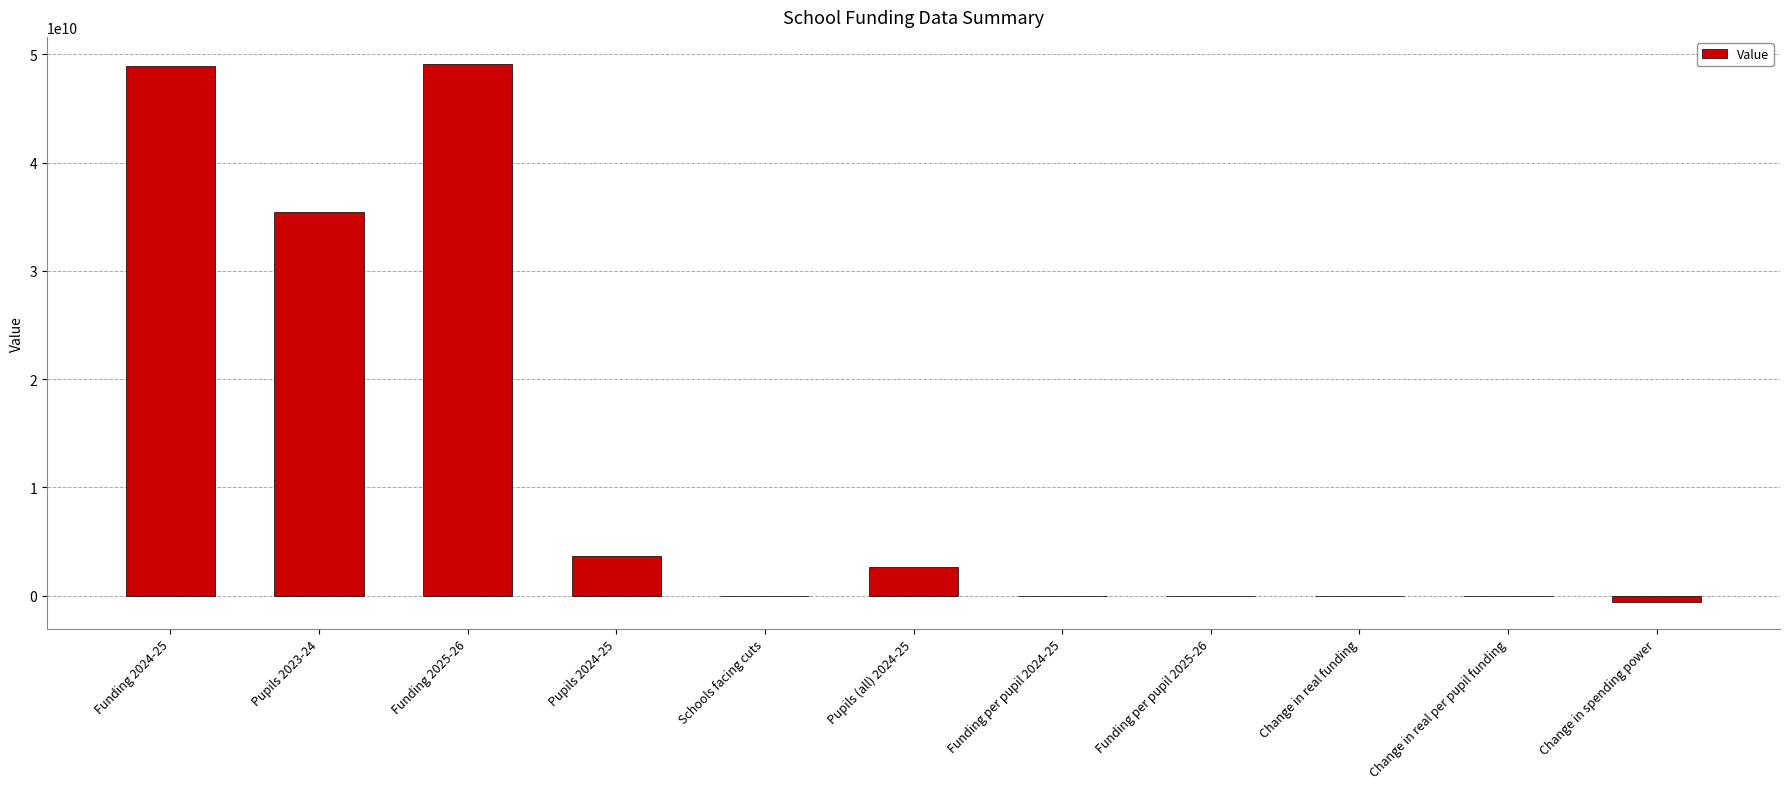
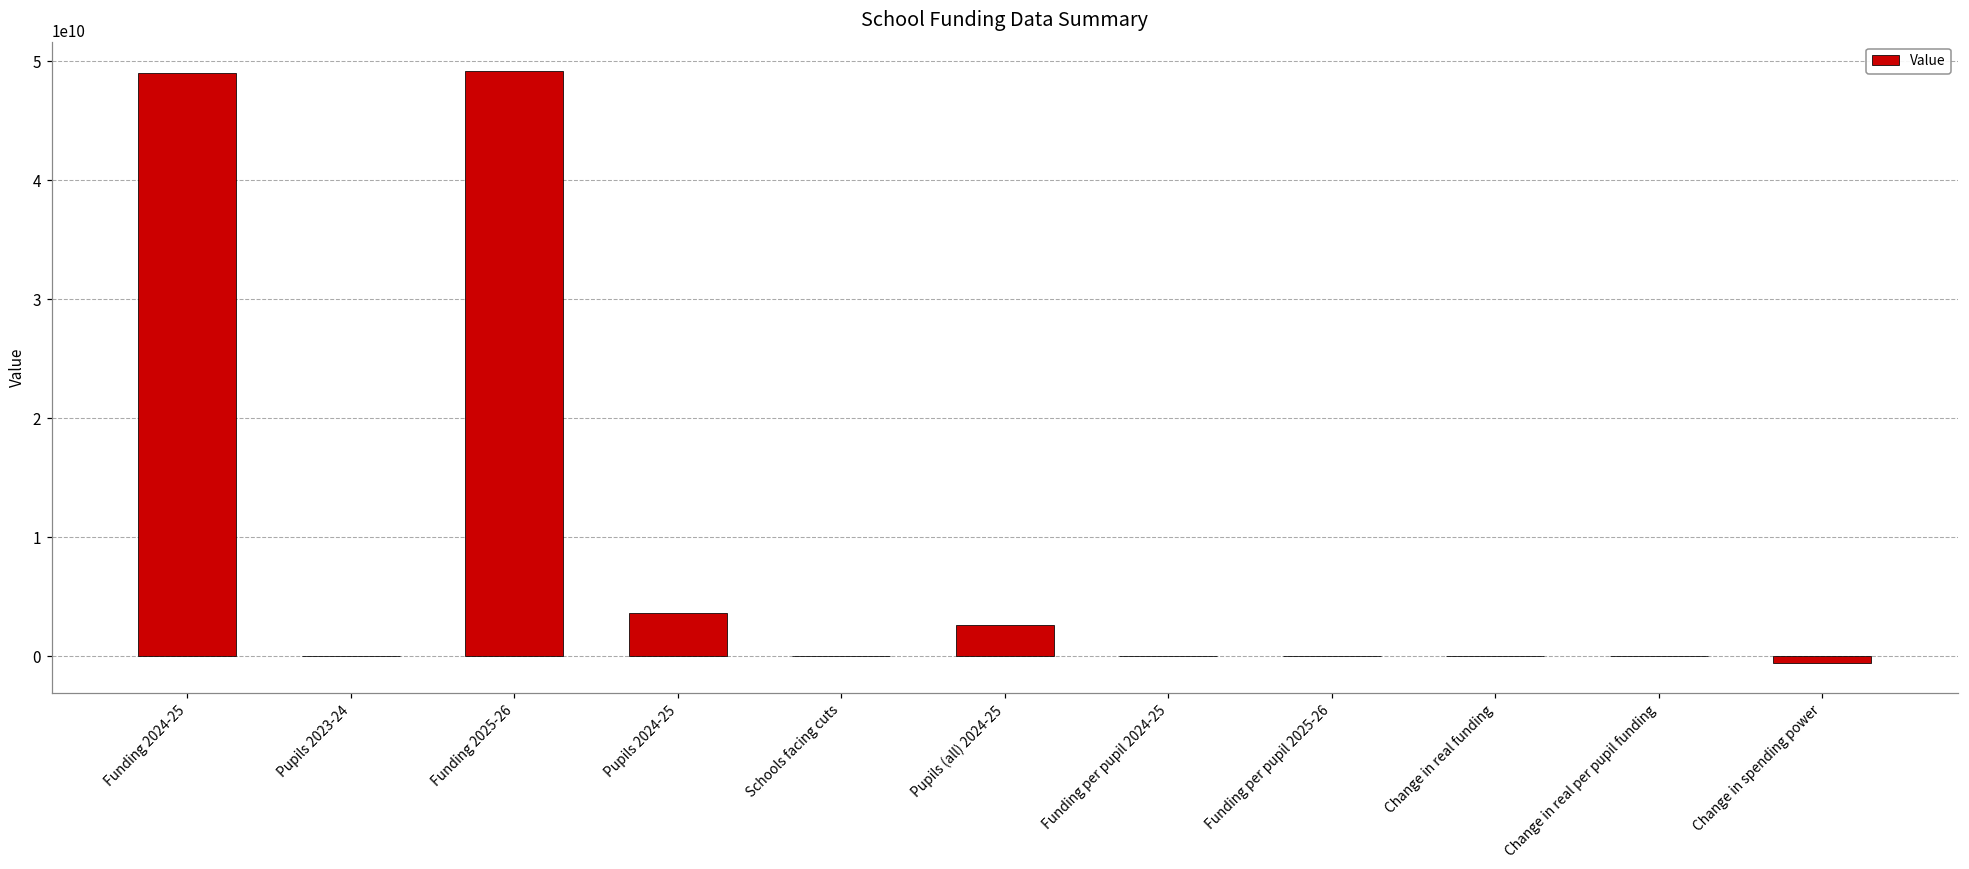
  {
    "Funding 2024-25": 49000000000,
-   "Pupils 2023-24": 35400000000,
+   "Pupils 2023-24": 0,
    "Funding 2025-26": 49100000000,
    "Pupils 2024-25": 3700000000,
    "Pupils (all) 2024-25": 2600000000,
    "Change in spending power": -600000000
  }
